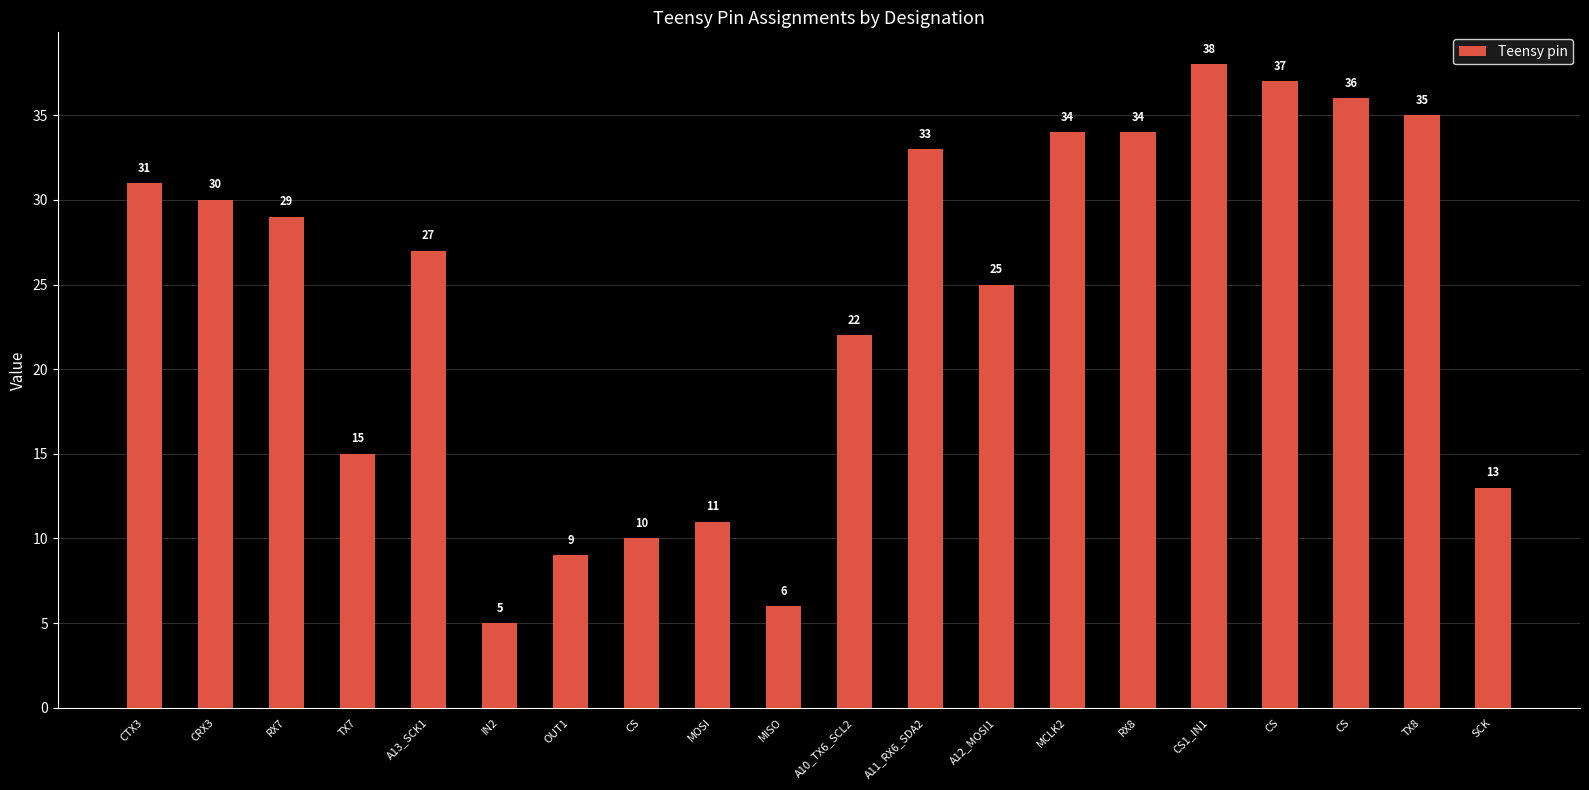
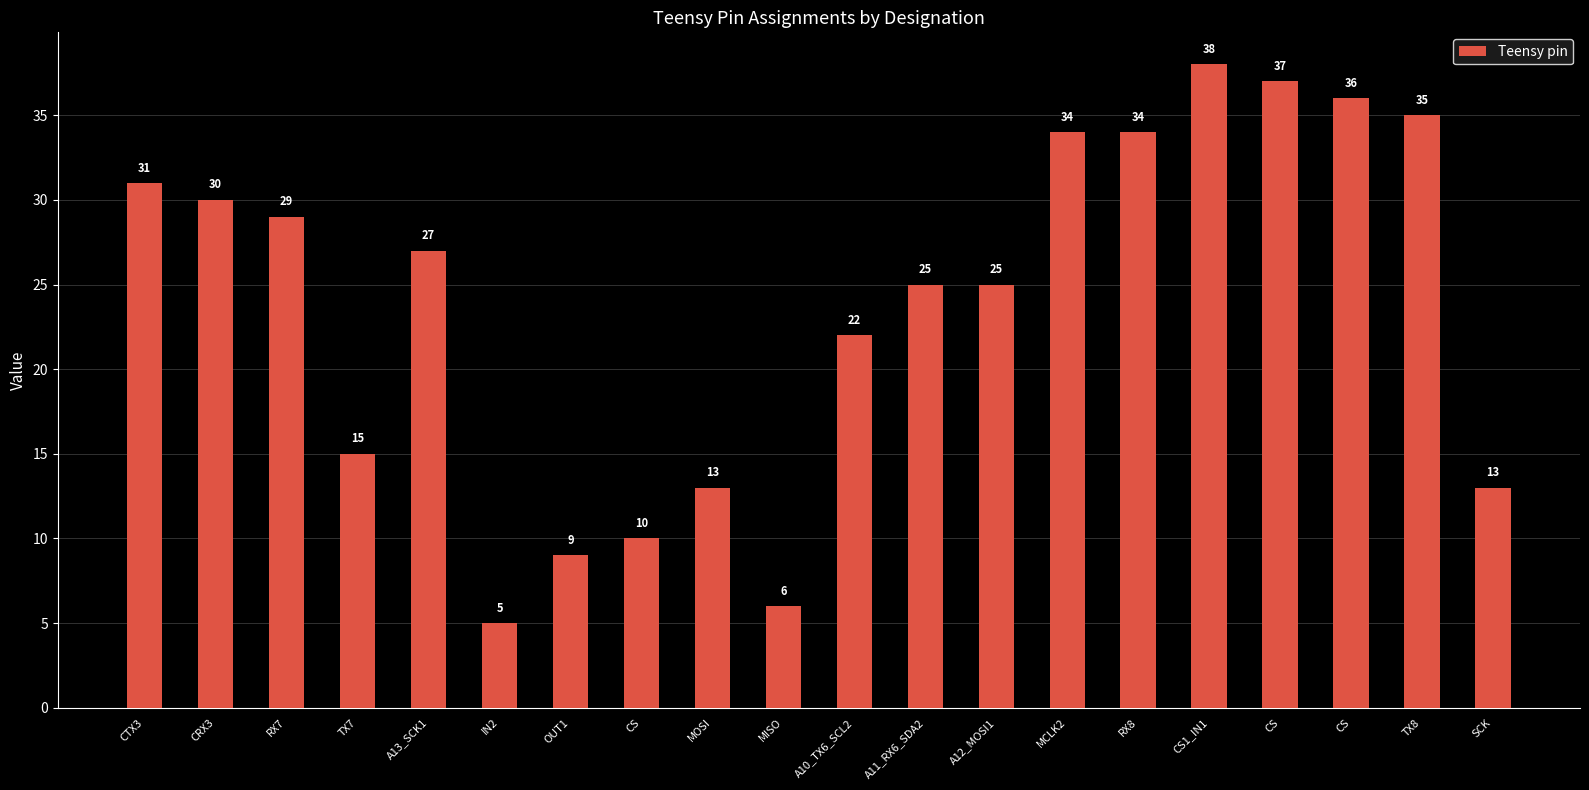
  {
    "CTX3": 31,
    "CRX3": 30,
    "RX7": 29,
    "TX7": 15,
    "A13_SCK1": 27,
    "IN2": 5,
    "OUT1": 9,
-   "MOSI": 11,
+   "MOSI": 13,
    "MISO": 6,
    "A10_TX6_SCL2": 22,
-   "A11_RX6_SDA2": 33,
+   "A11_RX6_SDA2": 25,
    "A12_MOSI1": 25,
    "MCLK2": 34,
    "RX8": 34,
    "CS1_IN1": 38,
    "TX8": 35,
    "SCK": 13
  }
